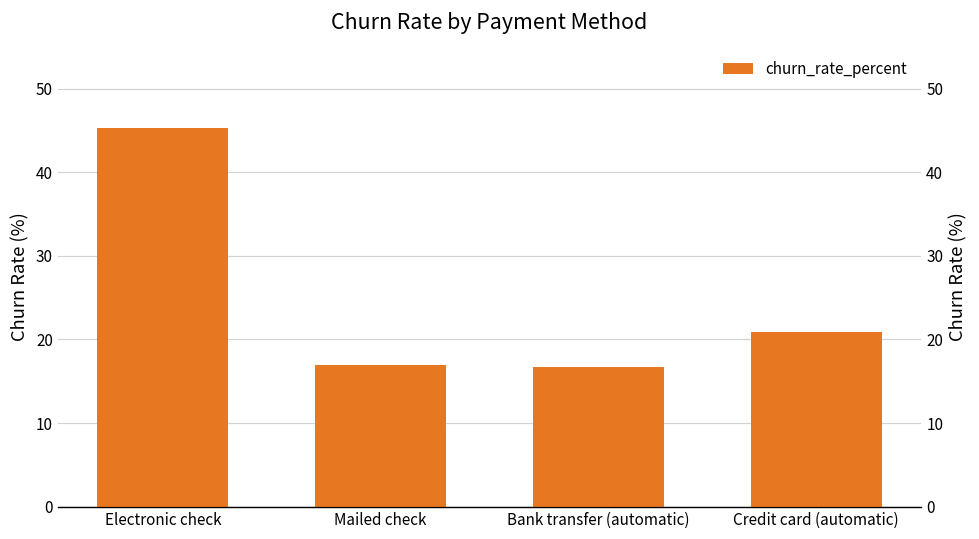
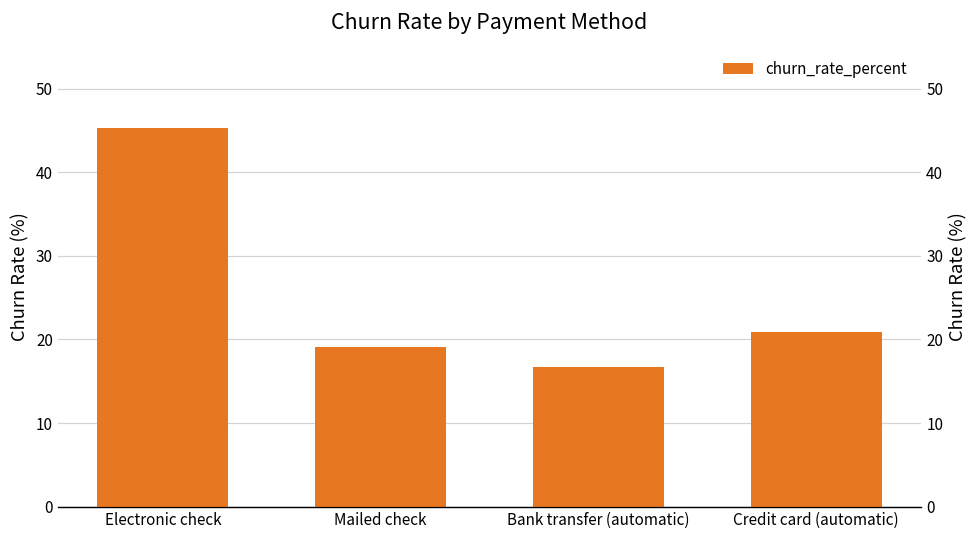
  {
    "Electronic check": 45,
-   "Mailed check": 17,
+   "Mailed check": 19,
    "Bank transfer (automatic)": 17,
    "Credit card (automatic)": 21
  }
